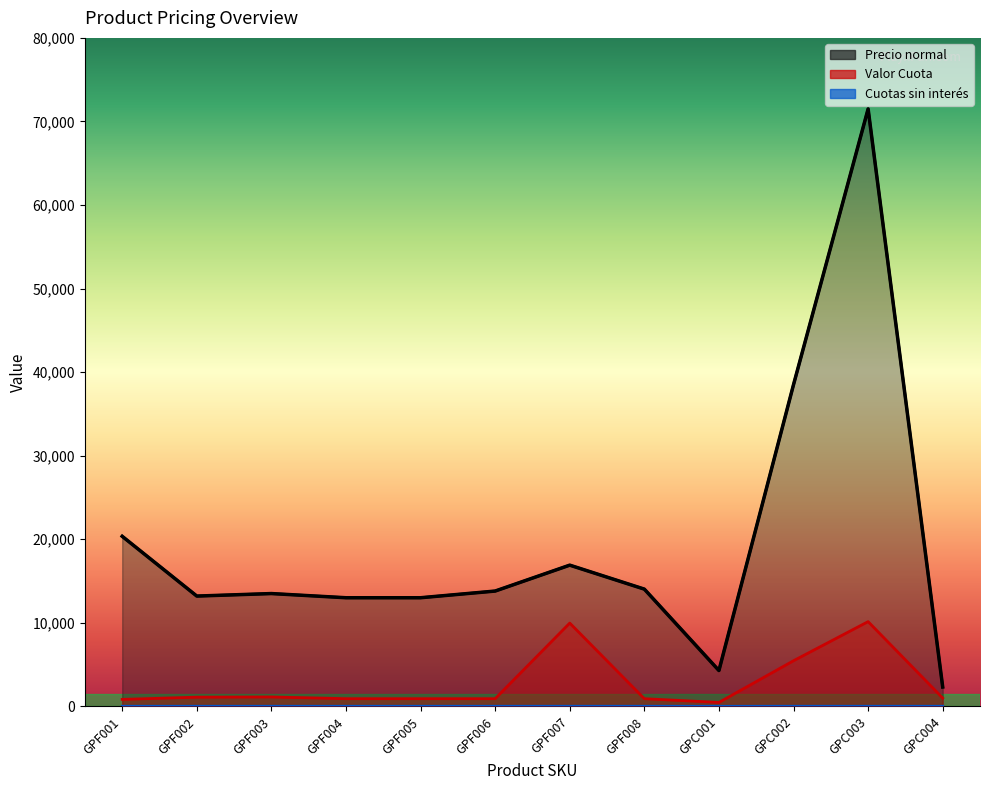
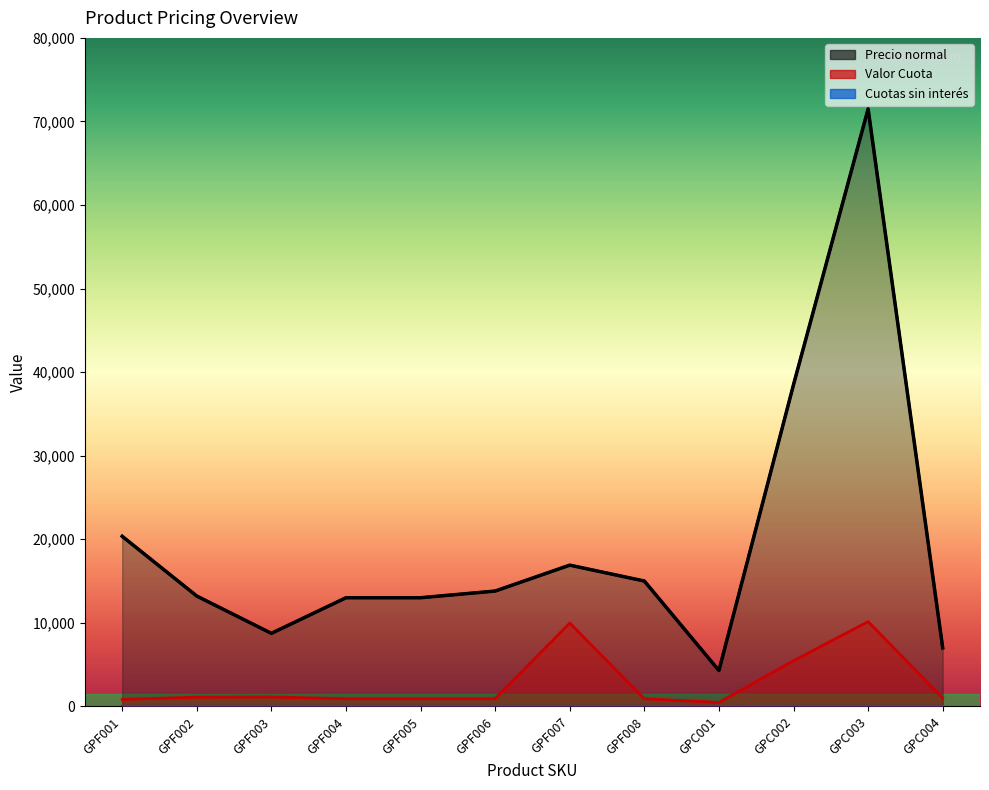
  {
    "Precio normal": {
      "GPF001": "20,000",
      "GPF002": "13,000",
-     "GPF003": "13,000",
+     "GPF003": "9,000",
      "GPF004": "13,000",
      "GPF005": "13,000",
      "GPF006": "14,000",
      "GPF007": "17,000",
-     "GPF008": "14,000",
+     "GPF008": "15,000",
      "GPC001": "4,000",
      "GPC002": "39,000",
      "GPC003": "72,000",
-     "GPC004": "2,000"
+     "GPC004": "7,000"
    },
    "Valor Cuota": {
      "GPF007": "10,000",
      "GPC002": "5,000",
      "GPC003": "10,000"
    }
  }
